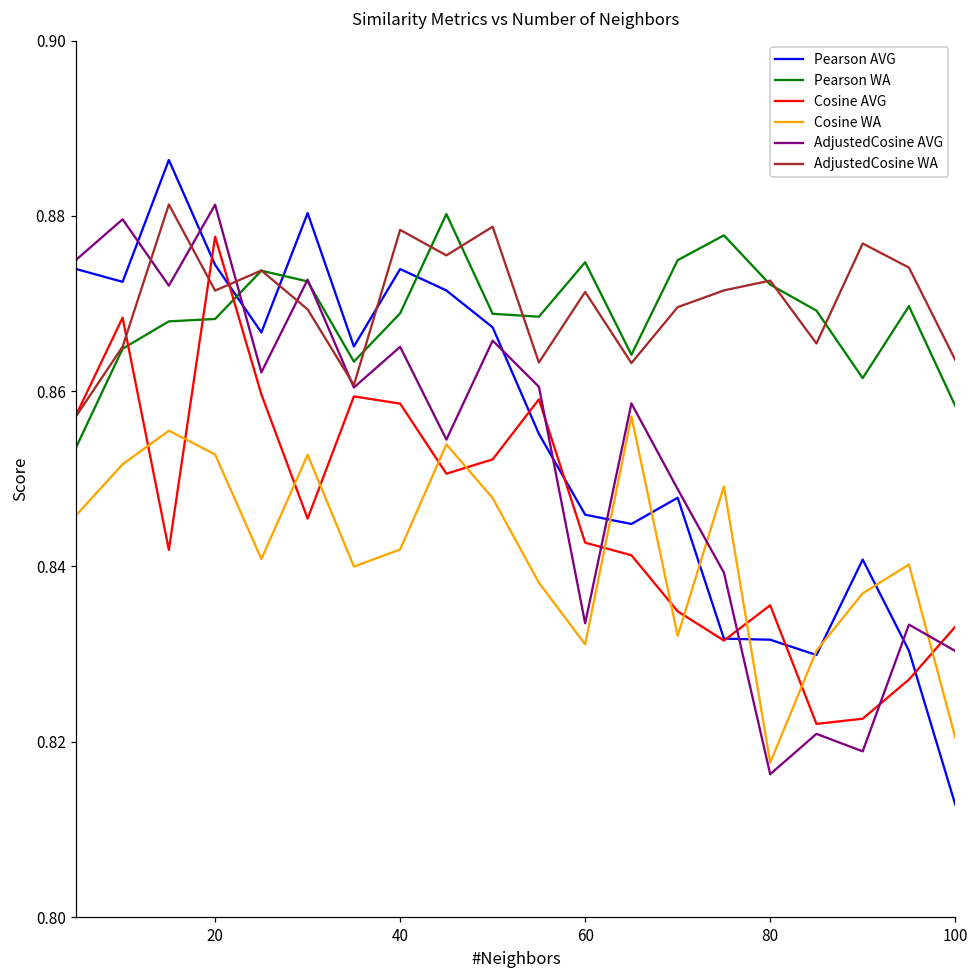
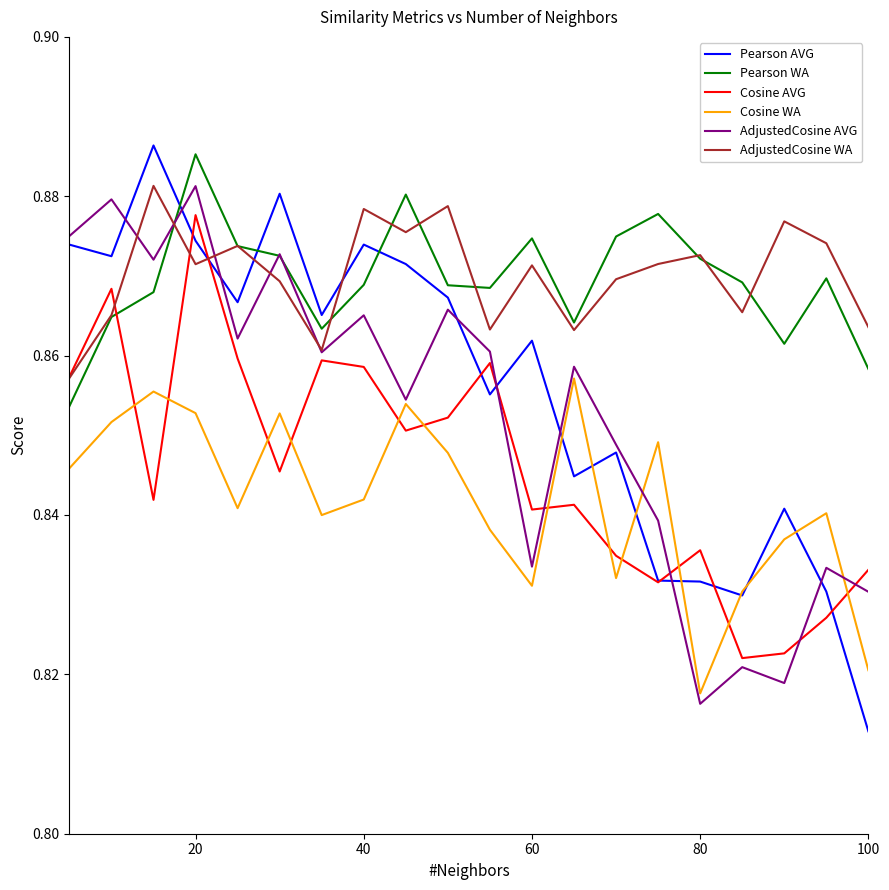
  {
    "Pearson AVG": {
      "20": 0.874,
      "40": 0.874,
-     "60": 0.846,
+     "60": 0.862,
      "80": 0.832,
      "100": 0.813
    },
    "Pearson WA": {
-     "20": 0.868,
+     "20": 0.885,
      "40": 0.869,
      "60": 0.875,
      "80": 0.872,
      "100": 0.858
    },
    "Cosine AVG": {
      "20": 0.878,
      "40": 0.859,
-     "60": 0.843,
+     "60": 0.841,
      "80": 0.836,
      "100": 0.833
    },
    "Cosine WA": {
      "20": 0.853,
      "40": 0.842,
      "60": 0.831,
      "80": 0.818,
      "100": 0.821
    },
    "AdjustedCosine AVG": {
      "20": 0.881,
      "40": 0.865,
      "60": 0.834,
      "80": 0.816,
      "100": 0.830
    },
    "AdjustedCosine WA": {
      "20": 0.871,
      "40": 0.878,
      "60": 0.871,
      "80": 0.873,
      "100": 0.864
    }
  }
